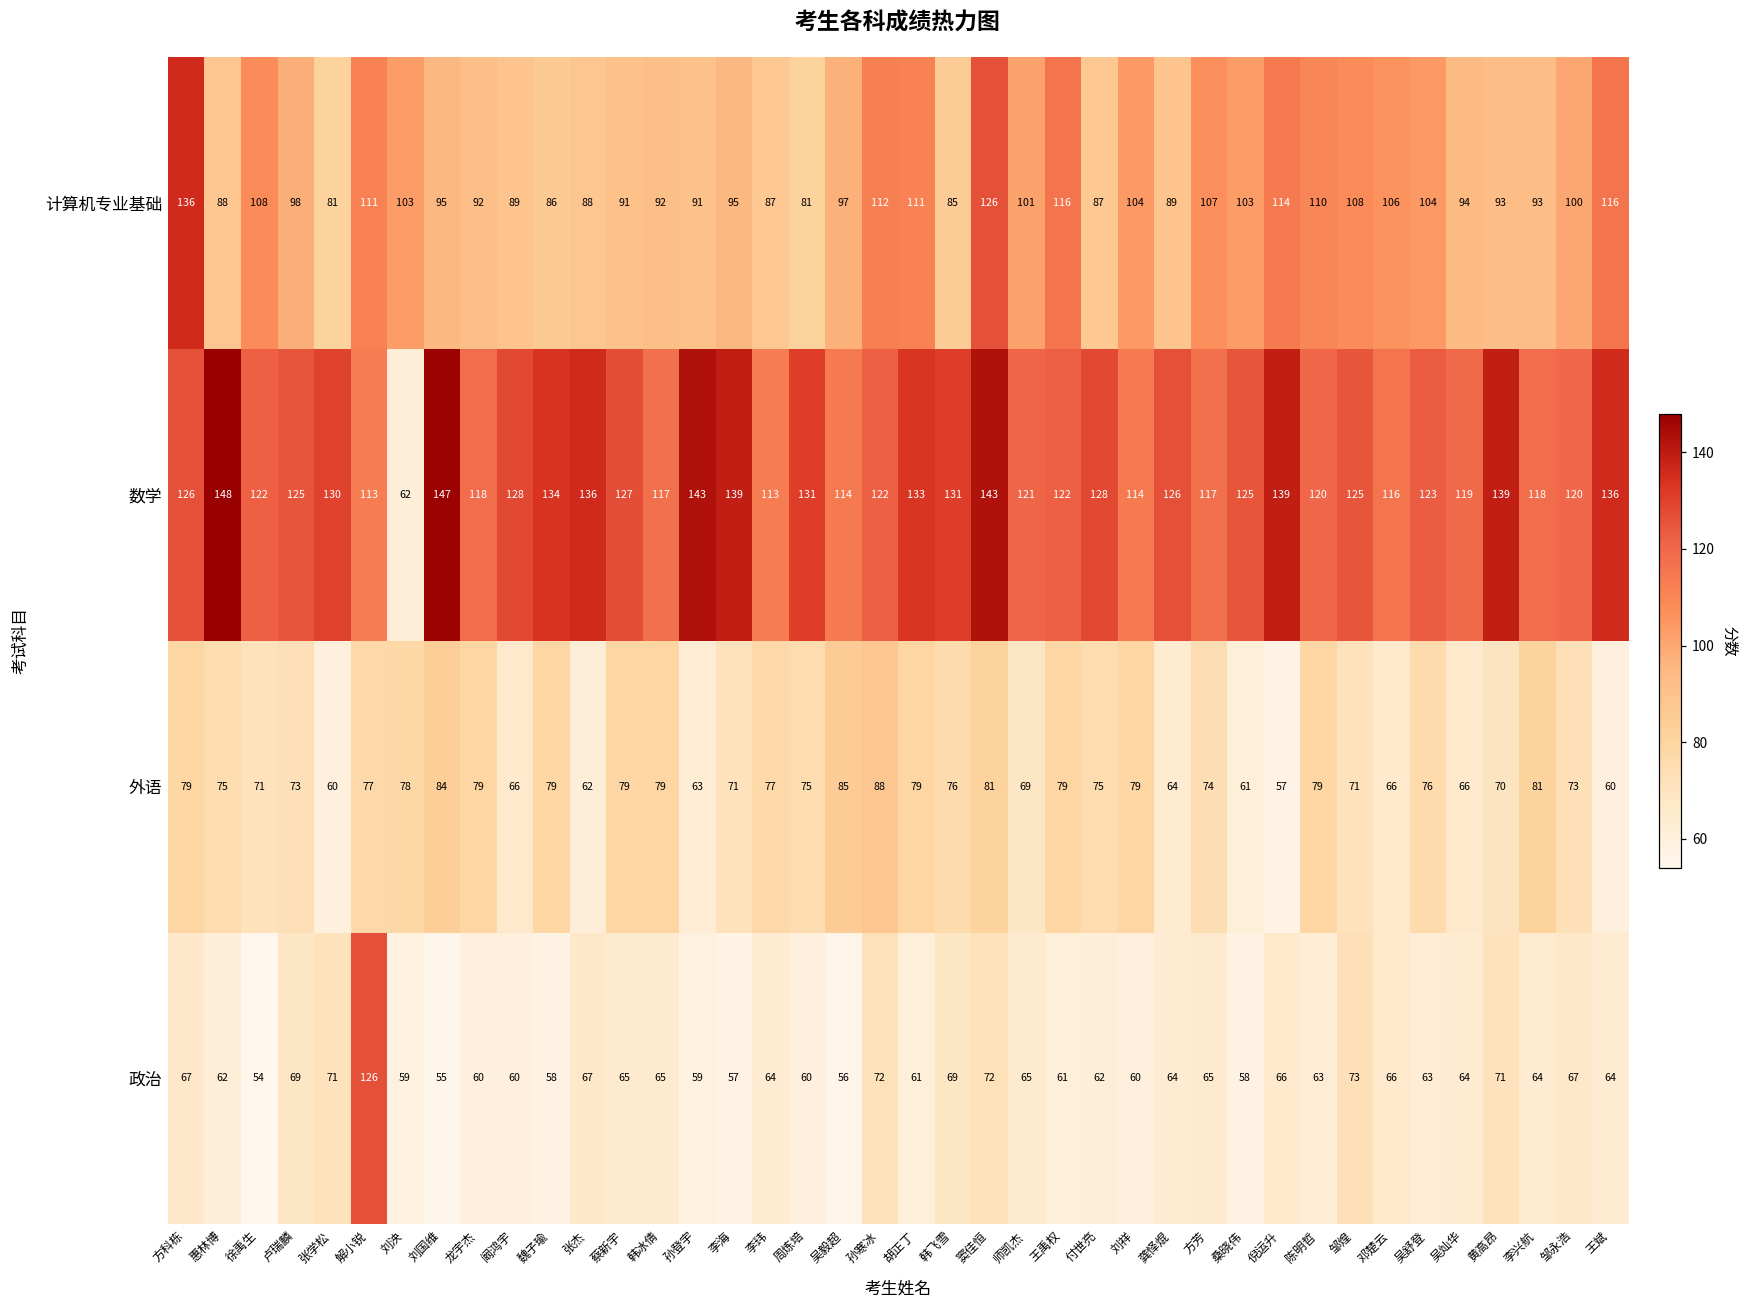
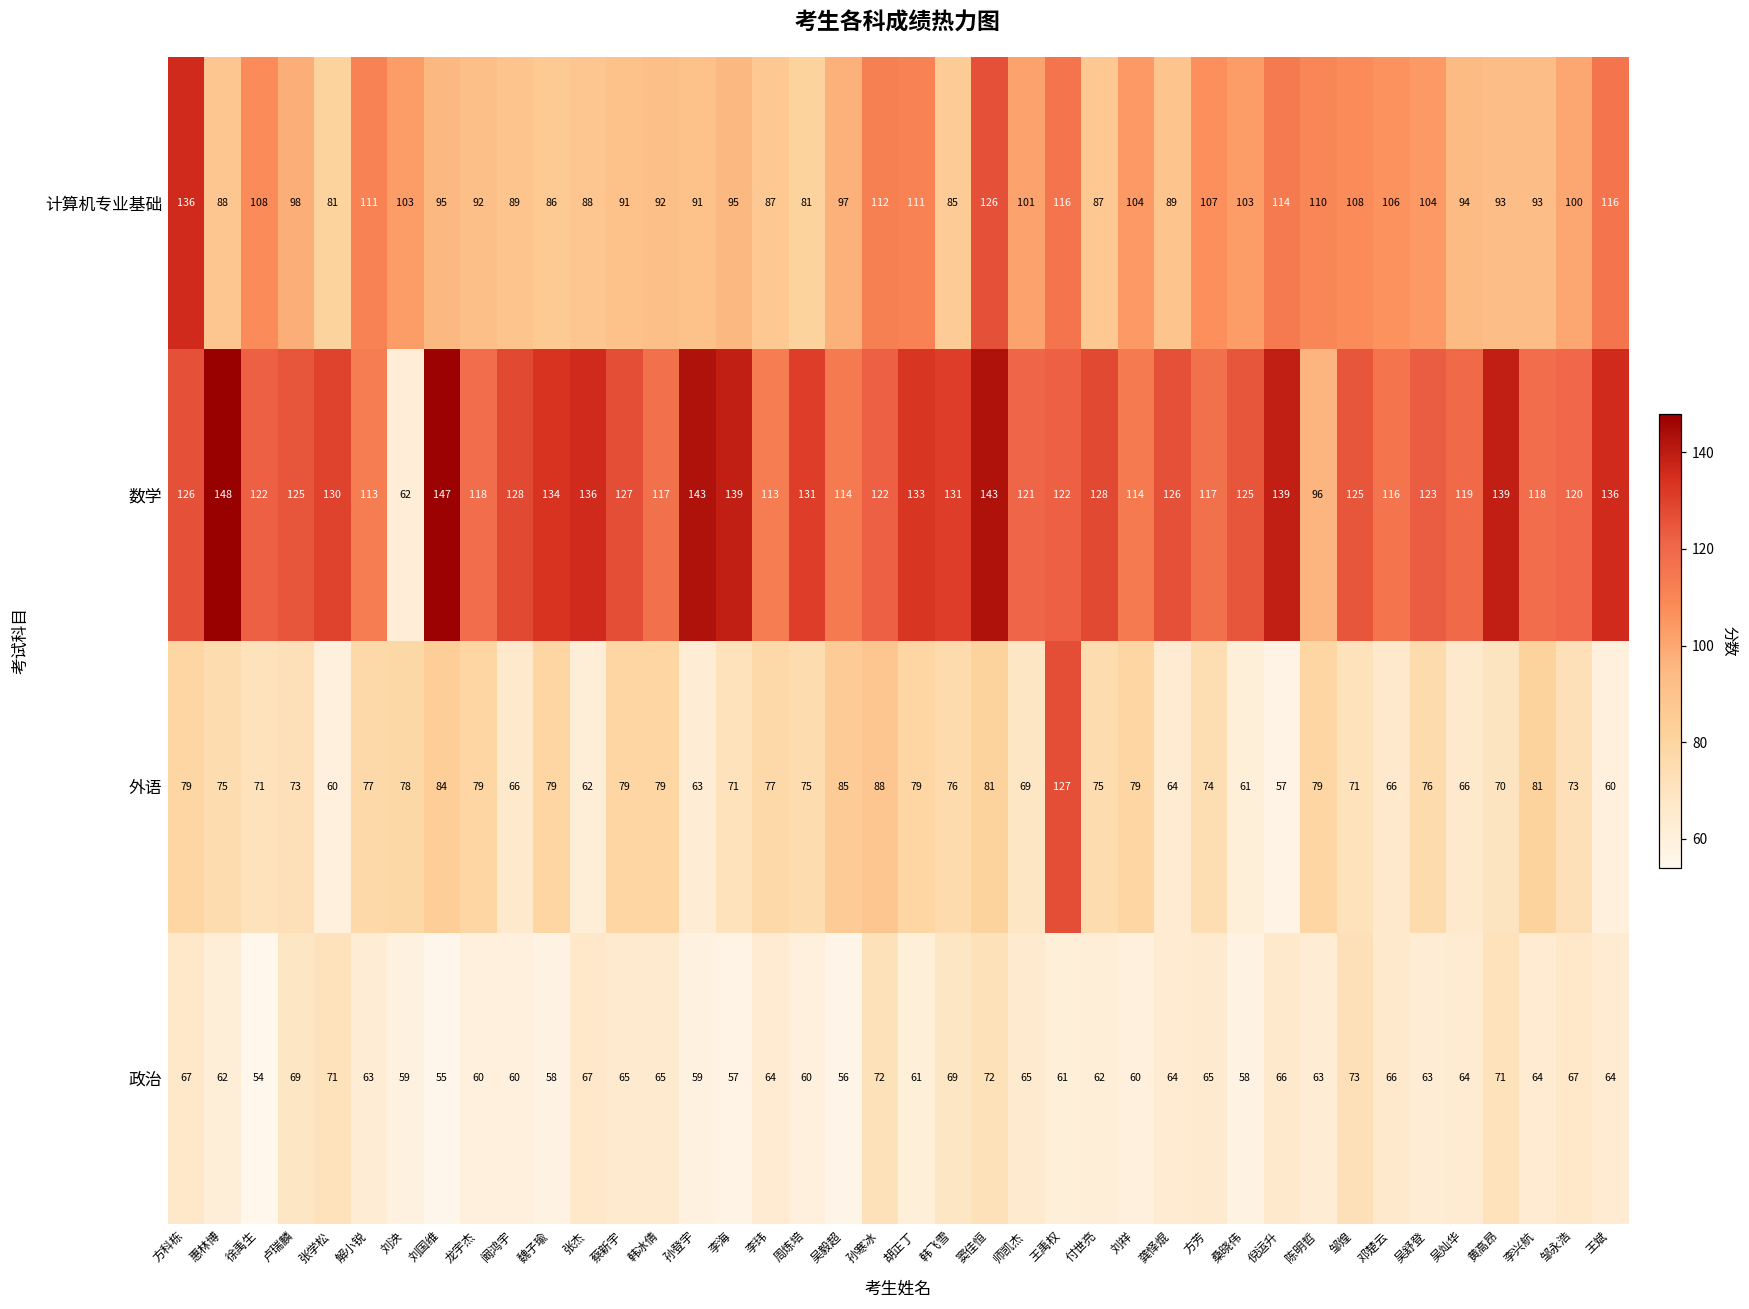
  {
    "计算机专业基础": {
      "方科栋": 136,
      "惠林博": 88,
      "徐禹生": 108,
      "卢瑞麟": 98,
      "张学松": 81,
      "解小锐": 111,
      "刘泱": 103,
      "刘国维": 95,
      "龙宇杰": 92,
      "阚鸿宇": 89,
      "魏子瑜": 86,
      "张杰": 88,
      "蔡新宇": 91,
      "韩冰倩": 92,
      "孙登宇": 91,
      "李海": 95,
      "李玮": 87,
      "周炼培": 81,
      "吴毅超": 97,
      "孙寒冰": 112,
      "胡正丁": 111,
      "韩飞雪": 85,
      "窦佳恒": 126,
      "师凯杰": 101,
      "王禹权": 116,
      "付世亮": 87,
      "刘祥": 104,
      "龚怿焜": 89,
      "方芳": 107,
      "桑晓伟": 103,
      "倪运升": 114,
      "陈明哲": 110,
      "邹煌": 108,
      "邓楚云": 106,
      "吴舒登": 104,
      "吴灿华": 94,
      "黄高昂": 93,
      "李兴航": 93,
      "邹永浩": 100,
      "王斌": 116
    },
    "数学": {
      "方科栋": 126,
      "惠林博": 148,
      "徐禹生": 122,
      "卢瑞麟": 125,
      "张学松": 130,
      "解小锐": 113,
      "刘泱": 62,
      "刘国维": 147,
      "龙宇杰": 118,
      "阚鸿宇": 128,
      "魏子瑜": 134,
      "张杰": 136,
      "蔡新宇": 127,
      "韩冰倩": 117,
      "孙登宇": 143,
      "李海": 139,
      "李玮": 113,
      "周炼培": 131,
      "吴毅超": 114,
      "孙寒冰": 122,
      "胡正丁": 133,
      "韩飞雪": 131,
      "窦佳恒": 143,
      "师凯杰": 121,
      "王禹权": 122,
      "付世亮": 128,
      "刘祥": 114,
      "龚怿焜": 126,
      "方芳": 117,
      "桑晓伟": 125,
      "倪运升": 139,
-     "陈明哲": 120,
+     "陈明哲": 96,
      "邹煌": 125,
      "邓楚云": 116,
      "吴舒登": 123,
      "吴灿华": 119,
      "黄高昂": 139,
      "李兴航": 118,
      "邹永浩": 120,
      "王斌": 136
    },
    "外语": {
      "方科栋": 79,
      "惠林博": 75,
      "徐禹生": 71,
      "卢瑞麟": 73,
      "张学松": 60,
      "解小锐": 77,
      "刘泱": 78,
      "刘国维": 84,
      "龙宇杰": 79,
      "阚鸿宇": 66,
      "魏子瑜": 79,
      "张杰": 62,
      "蔡新宇": 79,
      "韩冰倩": 79,
      "孙登宇": 63,
      "李海": 71,
      "李玮": 77,
      "周炼培": 75,
      "吴毅超": 85,
      "孙寒冰": 88,
      "胡正丁": 79,
      "韩飞雪": 76,
      "窦佳恒": 81,
      "师凯杰": 69,
-     "王禹权": 79,
+     "王禹权": 127,
      "付世亮": 75,
      "刘祥": 79,
      "龚怿焜": 64,
      "方芳": 74,
      "桑晓伟": 61,
      "倪运升": 57,
      "陈明哲": 79,
      "邹煌": 71,
      "邓楚云": 66,
      "吴舒登": 76,
      "吴灿华": 66,
      "黄高昂": 70,
      "李兴航": 81,
      "邹永浩": 73,
      "王斌": 60
    },
    "政治": {
      "方科栋": 67,
      "惠林博": 62,
      "徐禹生": 54,
      "卢瑞麟": 69,
      "张学松": 71,
-     "解小锐": 126,
+     "解小锐": 63,
      "刘泱": 59,
      "刘国维": 55,
      "龙宇杰": 60,
      "阚鸿宇": 60,
      "魏子瑜": 58,
      "张杰": 67,
      "蔡新宇": 65,
      "韩冰倩": 65,
      "孙登宇": 59,
      "李海": 57,
      "李玮": 64,
      "周炼培": 60,
      "吴毅超": 56,
      "孙寒冰": 72,
      "胡正丁": 61,
      "韩飞雪": 69,
      "窦佳恒": 72,
      "师凯杰": 65,
      "王禹权": 61,
      "付世亮": 62,
      "刘祥": 60,
      "龚怿焜": 64,
      "方芳": 65,
      "桑晓伟": 58,
      "倪运升": 66,
      "陈明哲": 63,
      "邹煌": 73,
      "邓楚云": 66,
      "吴舒登": 63,
      "吴灿华": 64,
      "黄高昂": 71,
      "李兴航": 64,
      "邹永浩": 67,
      "王斌": 64
    }
  }
